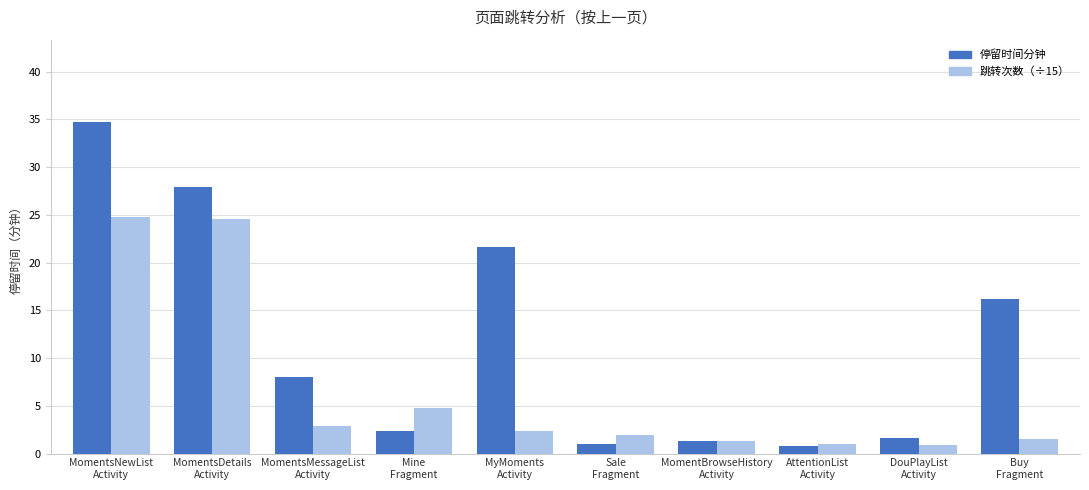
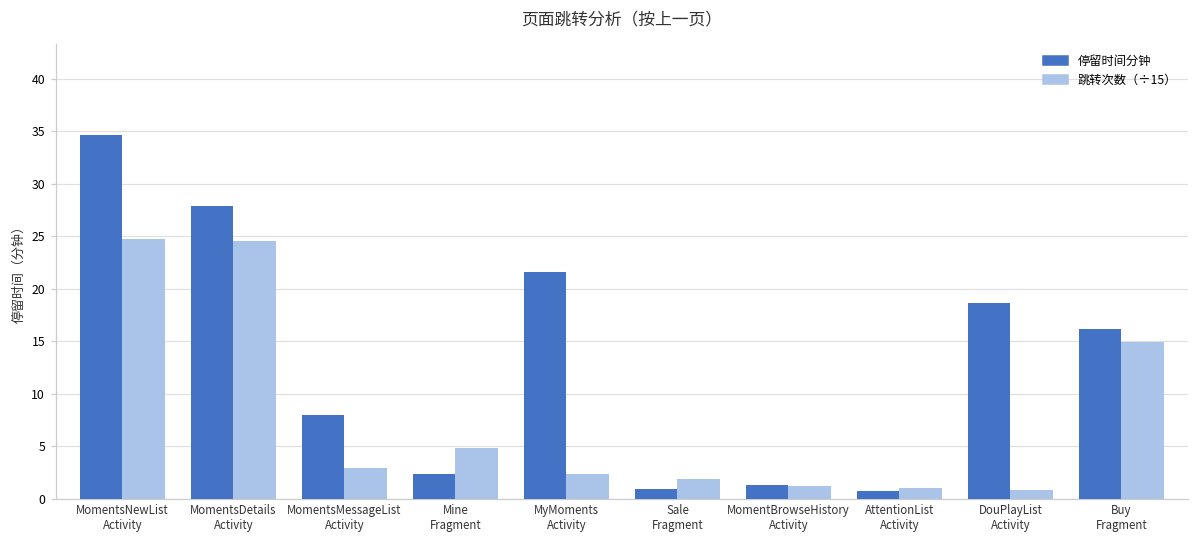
  {
    "停留时间分钟": {
      "MomentsNewList Activity": 35,
      "MomentsDetails Activity": 28,
      "MomentsMessageList Activity": 8,
      "Mine Fragment": 2,
      "MyMoments Activity": 22,
      "Sale Fragment": 1,
      "MomentBrowseHistory Activity": 1,
      "AttentionList Activity": 1,
-     "DouPlayList Activity": 2,
+     "DouPlayList Activity": 19,
      "Buy Fragment": 16
    },
    "跳转次数（÷15）": {
      "MomentsNewList Activity": 25,
      "MomentsDetails Activity": 25,
      "MomentsMessageList Activity": 3,
      "Mine Fragment": 5,
      "MyMoments Activity": 2,
      "Sale Fragment": 2,
      "MomentBrowseHistory Activity": 1,
      "AttentionList Activity": 1,
      "DouPlayList Activity": 1,
-     "Buy Fragment": 2
+     "Buy Fragment": 15
    }
  }
